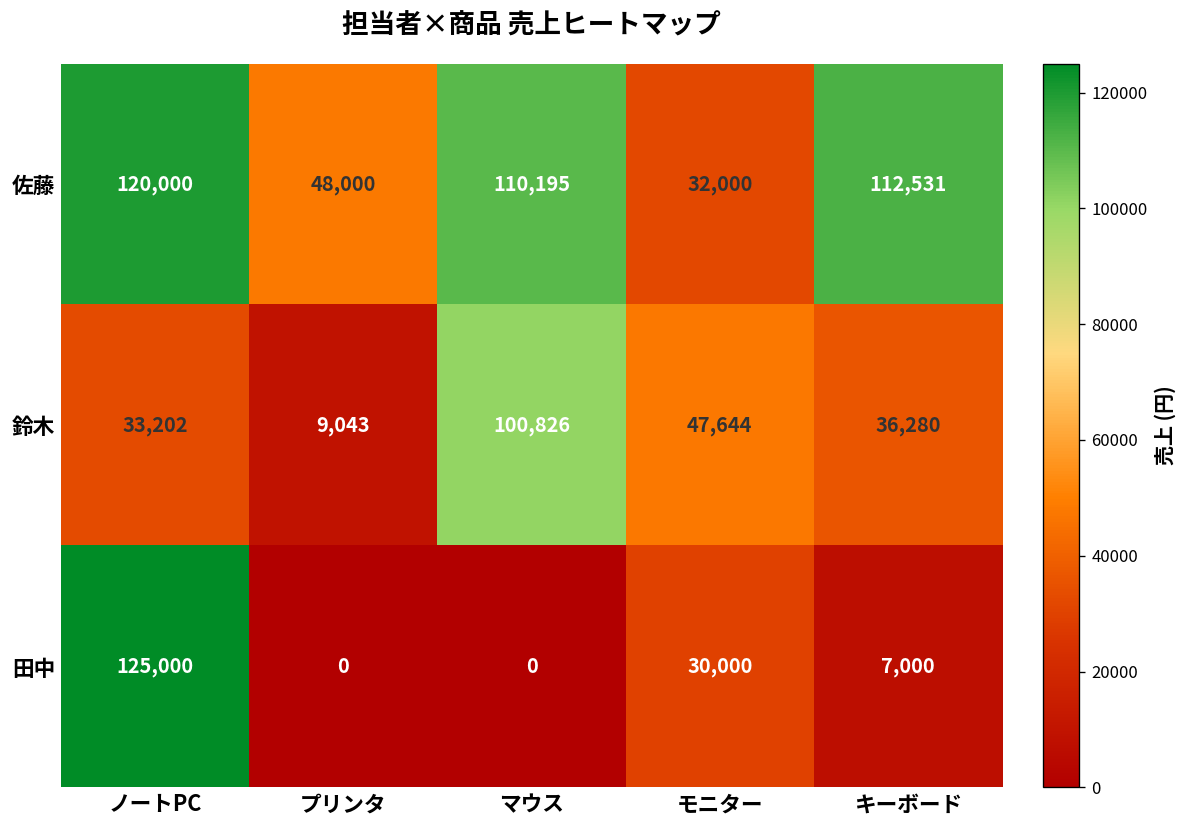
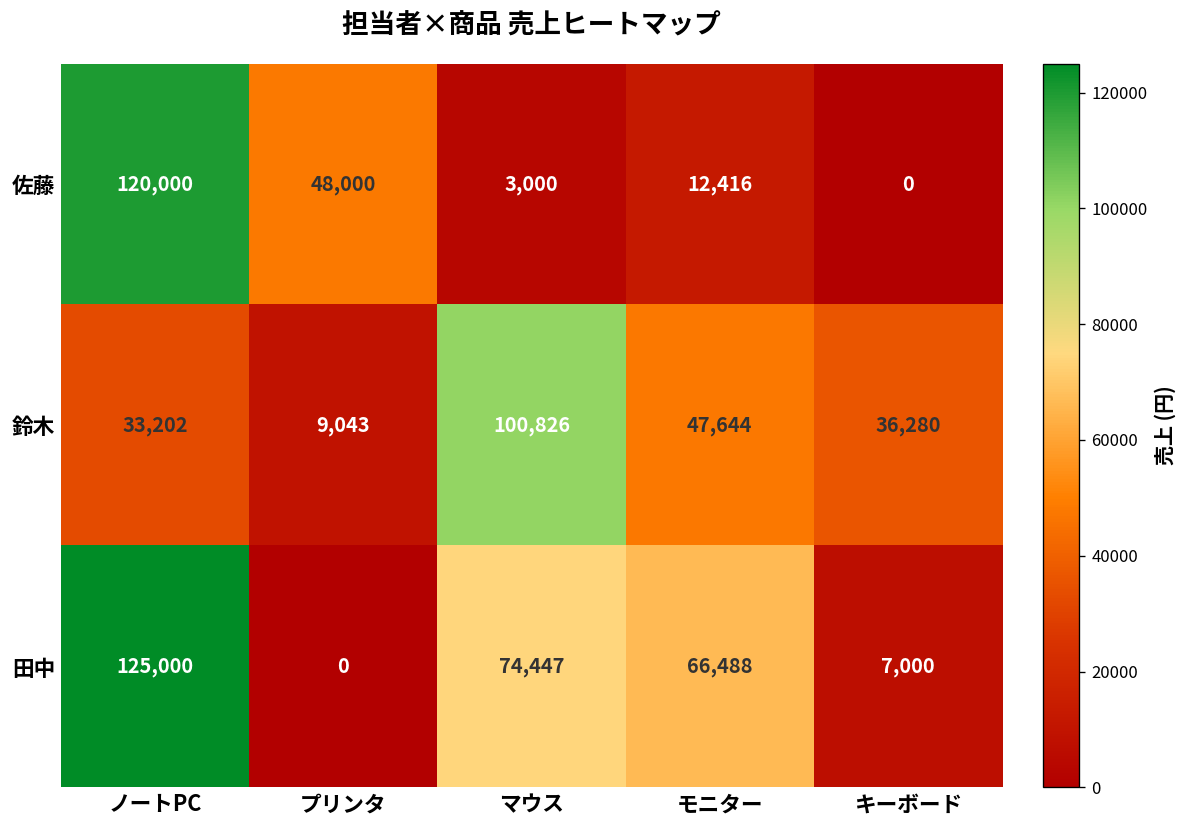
  {
    "佐藤": {
      "ノートPC": "120,000",
      "プリンタ": "48,000",
-     "マウス": "110,195",
-     "モニター": "32,000",
-     "キーボード": "112,531"
+     "マウス": "3,000",
+     "モニター": "12,416",
+     "キーボード": "0"
    },
    "鈴木": {
      "ノートPC": "33,202",
      "プリンタ": "9,043",
      "マウス": "100,826",
      "モニター": "47,644",
      "キーボード": "36,280"
    },
    "田中": {
      "ノートPC": "125,000",
      "プリンタ": "0",
-     "マウス": "0",
-     "モニター": "30,000",
+     "マウス": "74,447",
+     "モニター": "66,488",
      "キーボード": "7,000"
    }
  }
